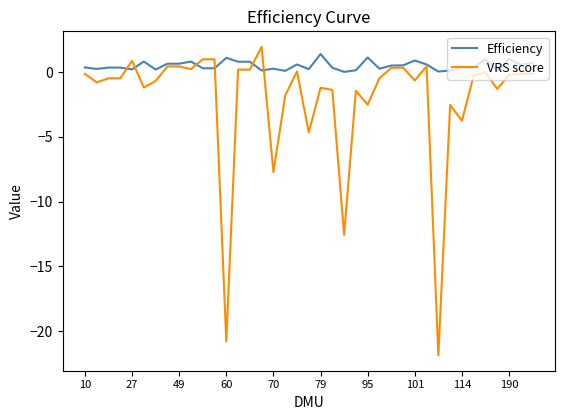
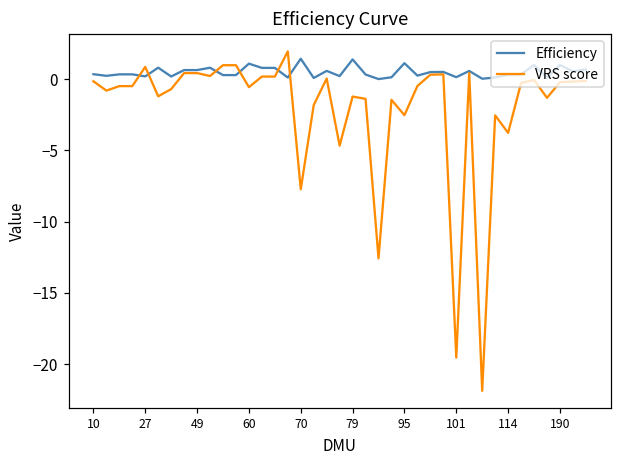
  {
    "Efficiency": {
      "49": 0.6,
      "60": 1.1,
-     "70": 0.3,
+     "70": 1.4,
      "79": 1.4,
      "95": 1.1,
-     "101": 0.9
+     "101": 0.1
    },
    "VRS score": {
      "49": 0.4,
-     "60": -20.8,
+     "60": -0.6,
      "70": -7.7,
      "79": -1.2,
      "95": -2.5,
-     "101": -0.6,
+     "101": -19.5,
      "114": -3.8
    }
  }
